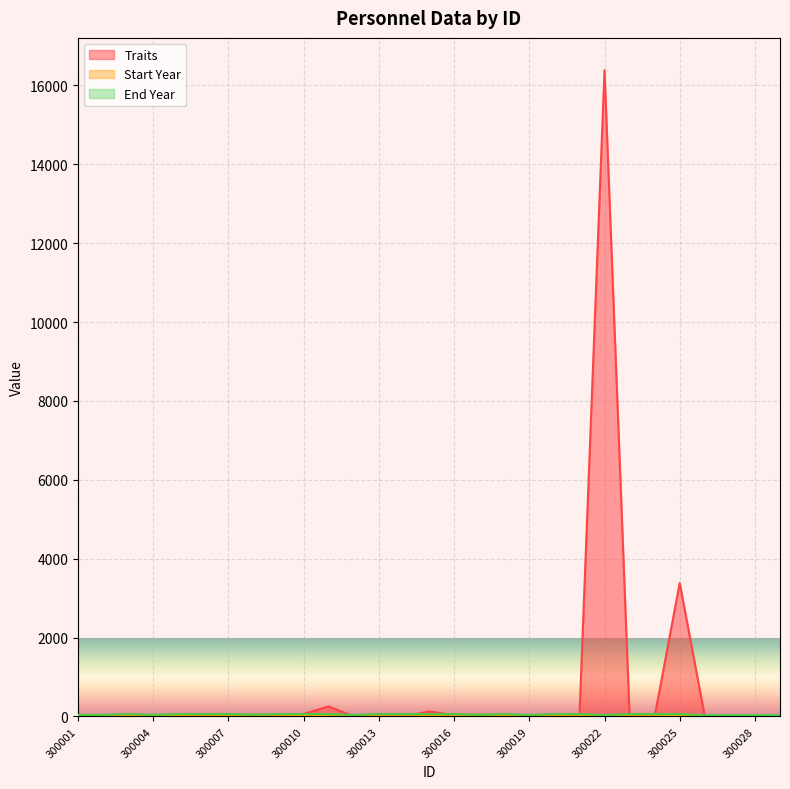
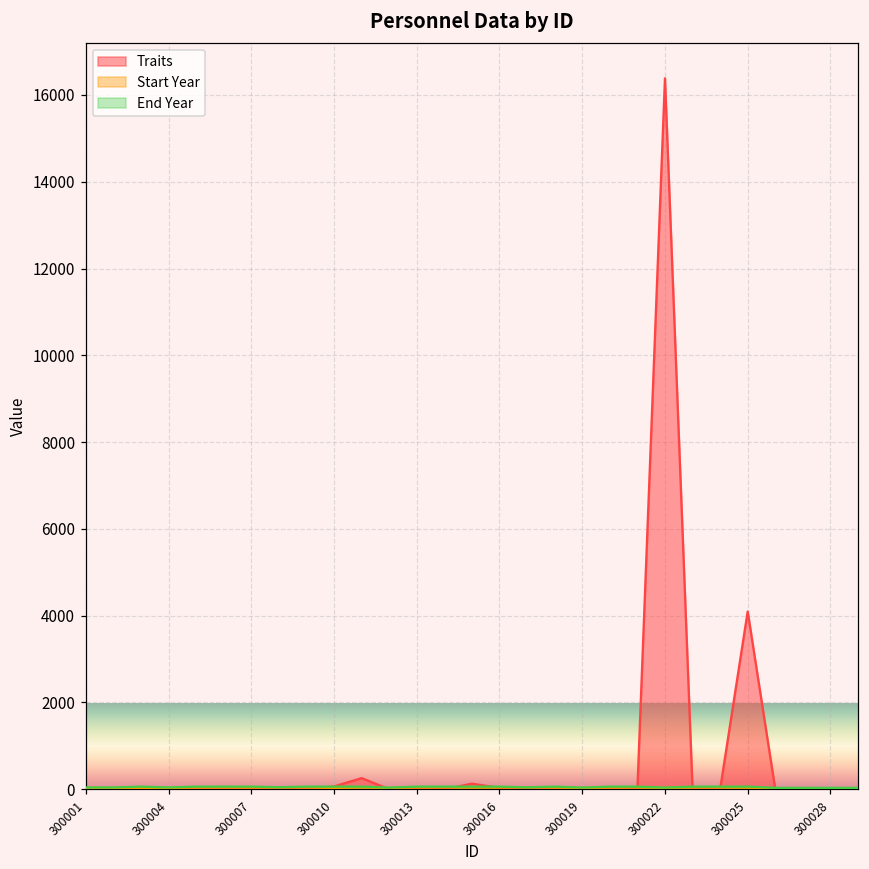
  {
    "Traits": {
      "300022": 16400,
-     "300025": 3400
+     "300025": 4100
    }
  }
